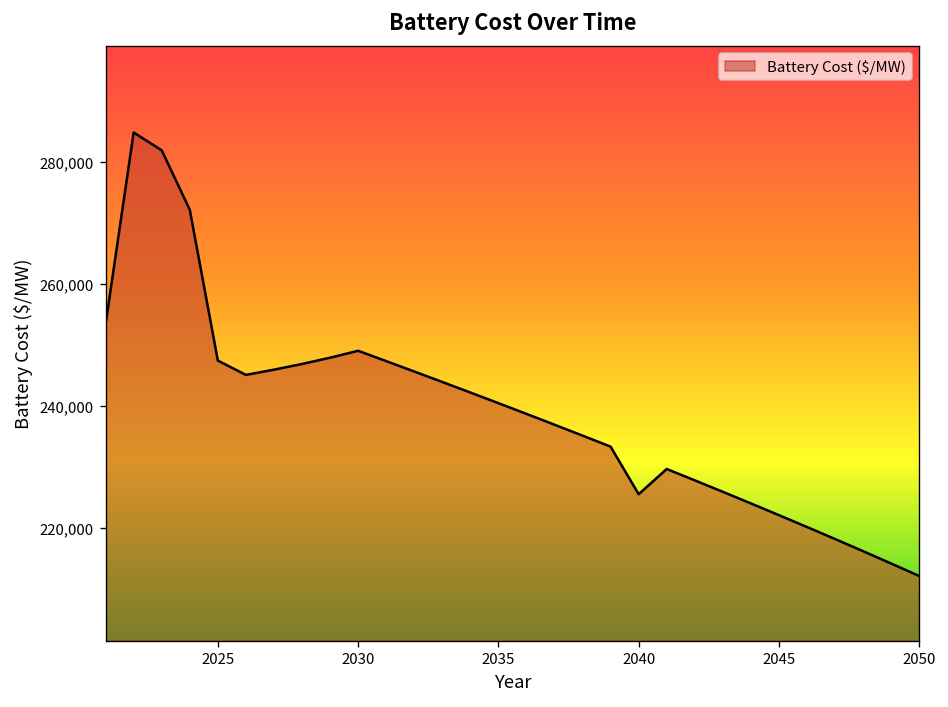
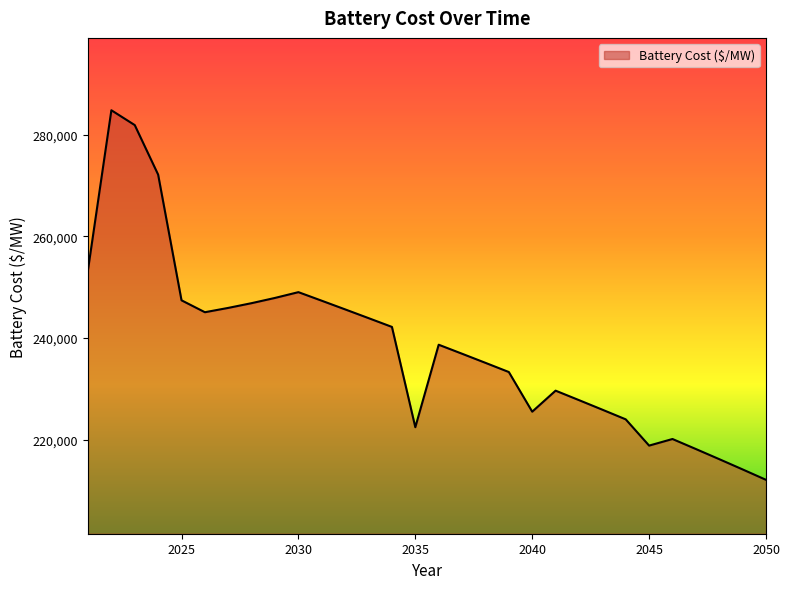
  {
    "2025": "247,000",
    "2030": "249,000",
-   "2035": "240,000",
+   "2035": "222,000",
    "2040": "225,000",
-   "2045": "222,000",
+   "2045": "219,000",
    "2050": "212,000"
  }
